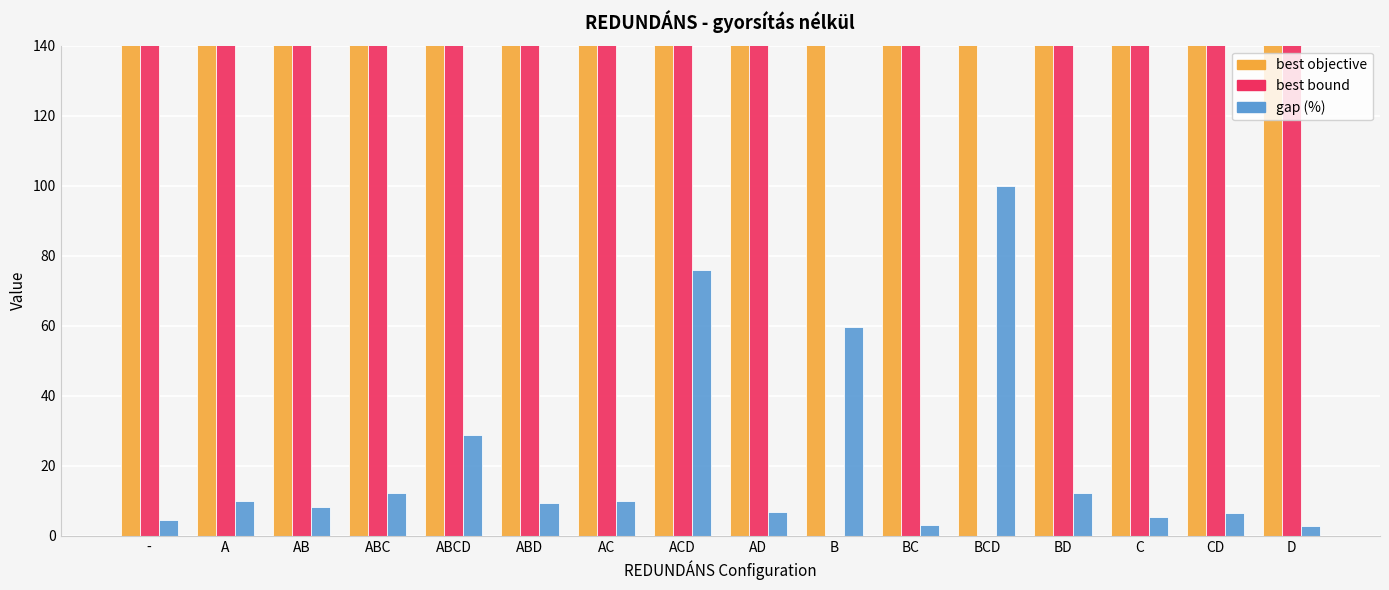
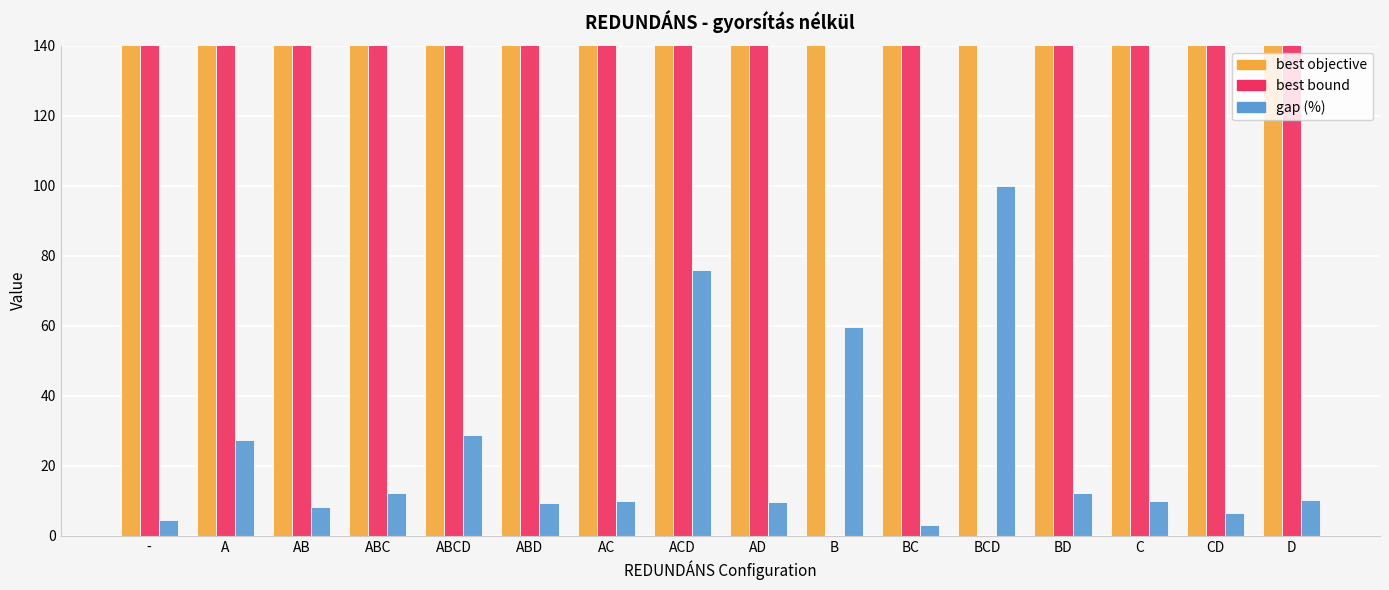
  {
    "best bound": {
      "B": 0,
      "BCD": 0
    },
    "gap (%)": {
      "-": 5,
-     "A": 10,
+     "A": 27,
      "AB": 8,
      "ABC": 12,
      "ABCD": 29,
      "ABD": 9,
      "AC": 10,
      "ACD": 76,
-     "AD": 7,
+     "AD": 10,
      "B": 60,
      "BC": 3,
      "BCD": 100,
      "BD": 12,
-     "C": 5,
+     "C": 10,
      "CD": 6,
-     "D": 3
+     "D": 10
    }
  }
